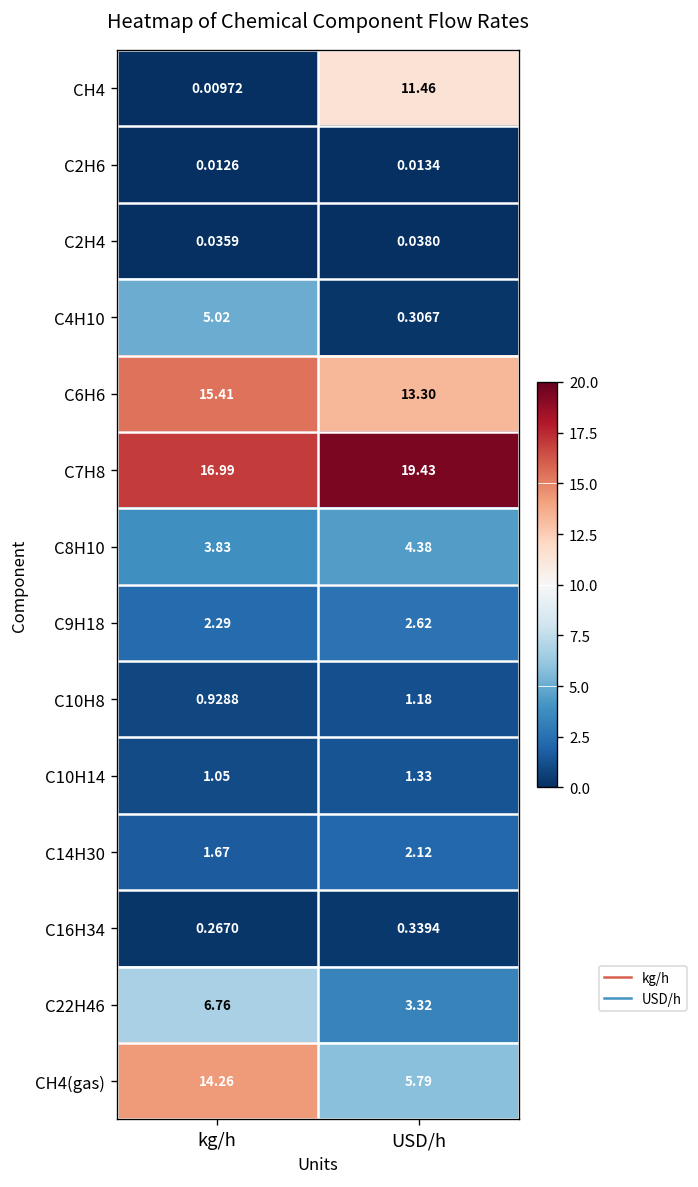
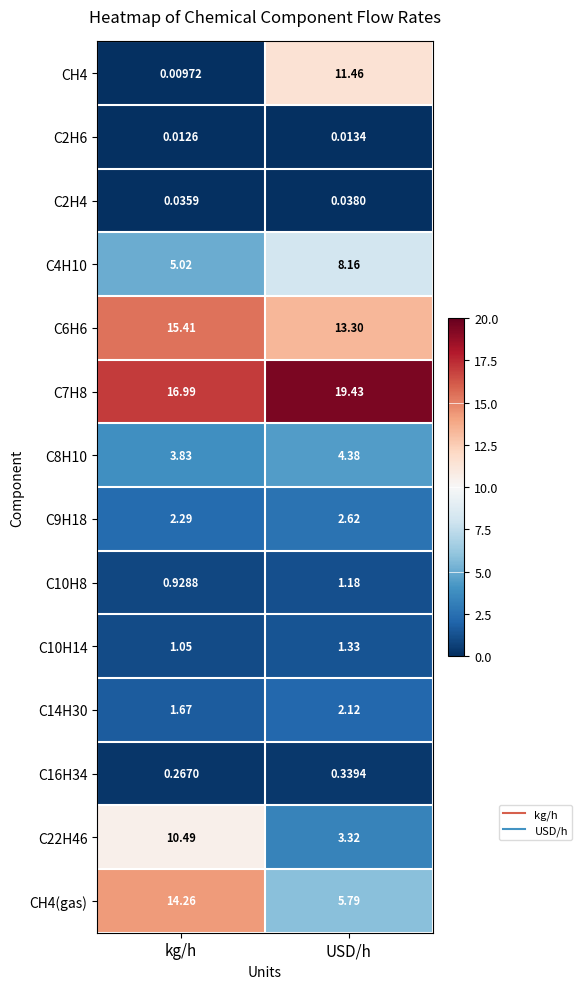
  {
    "CH4": {
      "kg/h": 0.00972,
      "USD/h": 11.46
    },
    "C2H6": {
      "kg/h": 0.0126,
      "USD/h": 0.0134
    },
    "C2H4": {
      "kg/h": 0.0359,
      "USD/h": 0.0380
    },
    "C4H10": {
      "kg/h": 5.02,
-     "USD/h": 0.3067
+     "USD/h": 8.16
    },
    "C6H6": {
      "kg/h": 15.41,
      "USD/h": 13.30
    },
    "C7H8": {
      "kg/h": 16.99,
      "USD/h": 19.43
    },
    "C8H10": {
      "kg/h": 3.83,
      "USD/h": 4.38
    },
    "C9H18": {
      "kg/h": 2.29,
      "USD/h": 2.62
    },
    "C10H8": {
      "kg/h": 0.9288,
      "USD/h": 1.18
    },
    "C10H14": {
      "kg/h": 1.05,
      "USD/h": 1.33
    },
    "C14H30": {
      "kg/h": 1.67,
      "USD/h": 2.12
    },
    "C16H34": {
      "kg/h": 0.2670,
      "USD/h": 0.3394
    },
    "C22H46": {
-     "kg/h": 6.76,
+     "kg/h": 10.49,
      "USD/h": 3.32
    },
    "CH4(gas)": {
      "kg/h": 14.26,
      "USD/h": 5.79
    }
  }
